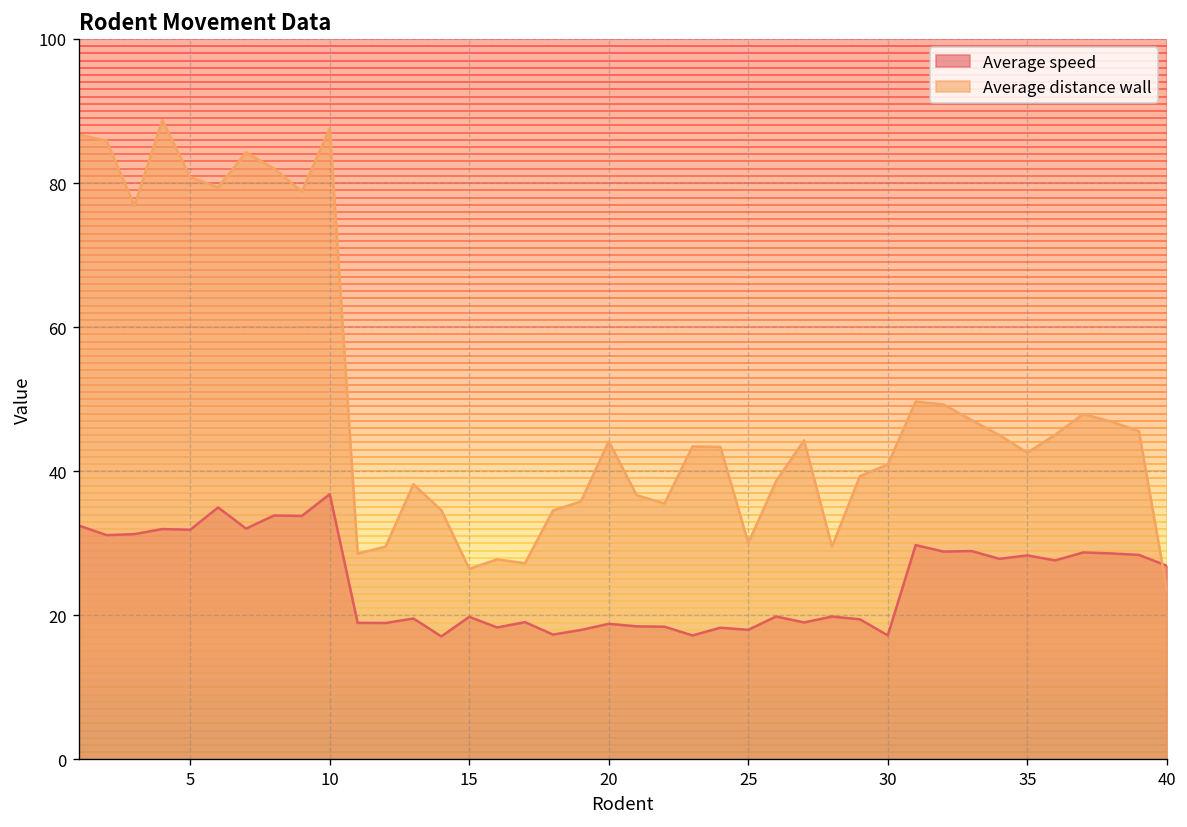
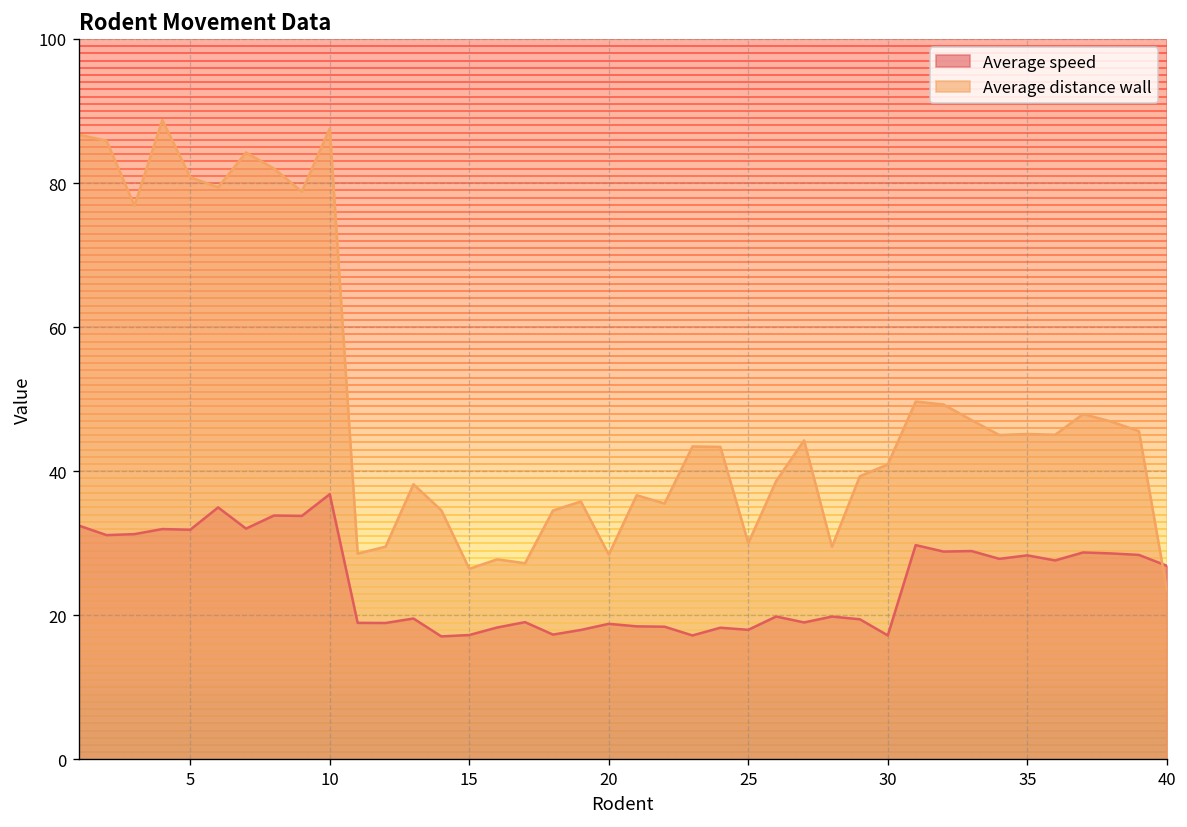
  {
    "Average speed": {
      "5": 32,
      "10": 37,
-     "15": 20,
+     "15": 17,
      "20": 19,
      "25": 18,
      "30": 17,
      "35": 28,
      "40": 27
    },
    "Average distance wall": {
      "5": 81,
      "10": 88,
      "15": 26,
-     "20": 44,
+     "20": 28,
      "25": 30,
      "30": 41,
-     "35": 43,
+     "35": 45,
      "40": 24
    }
  }
